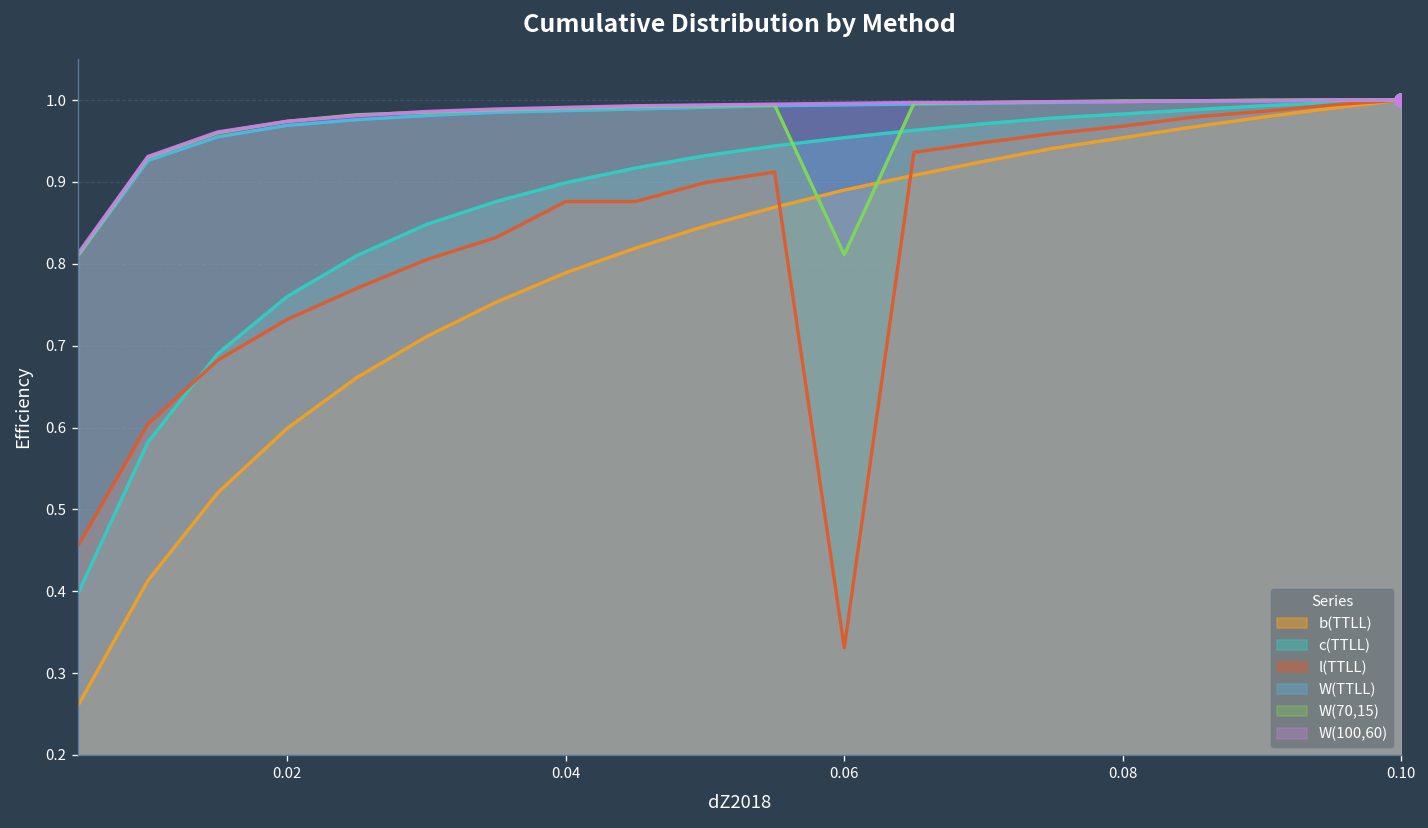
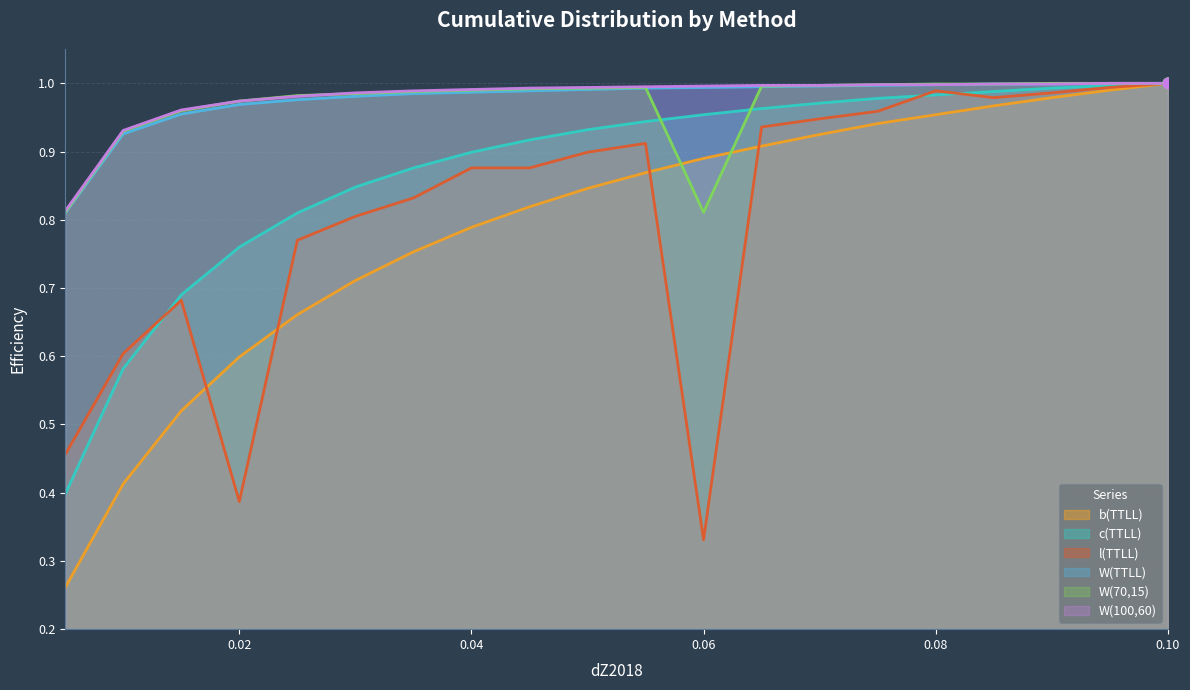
  {
    "l(TTLL)": {
-     "0.02": 0.73,
+     "0.02": 0.39,
      "0.04": 0.88,
      "0.06": 0.33,
-     "0.08": 0.97
+     "0.08": 0.99
    },
    "W(70,15)": {
      "0.06": 0.81
    }
  }
